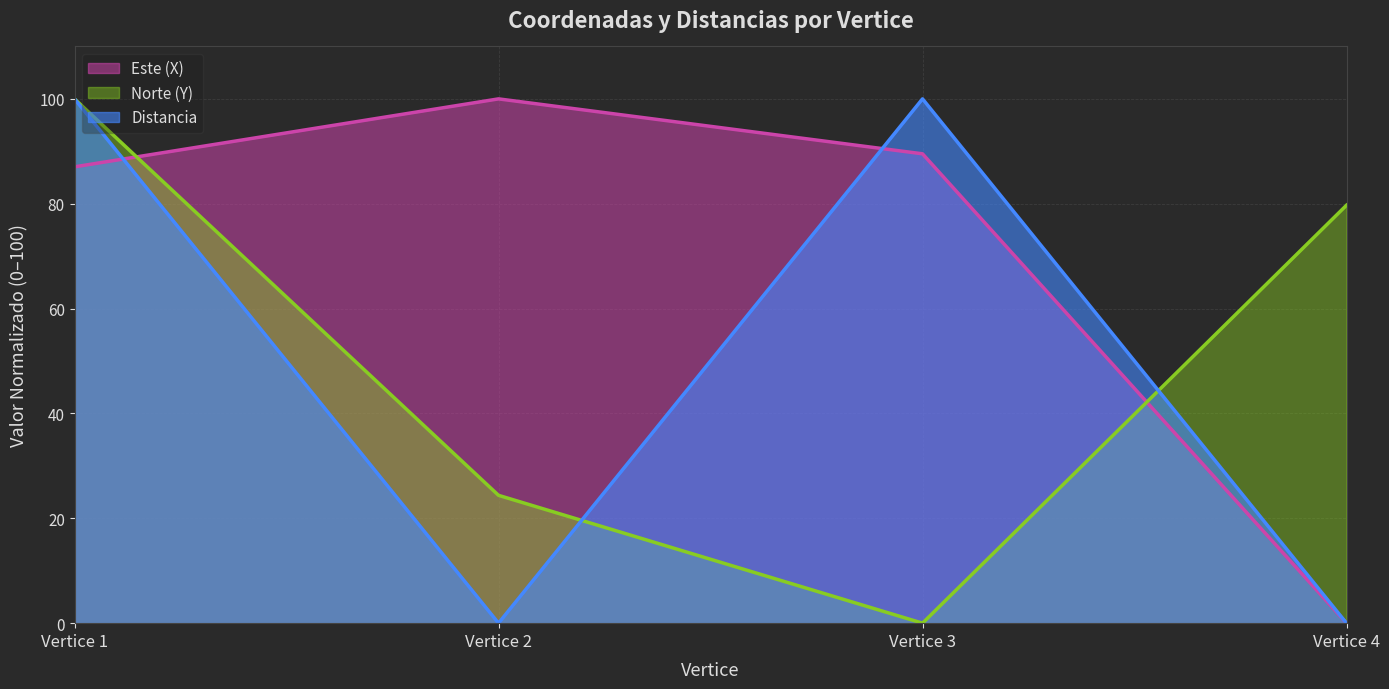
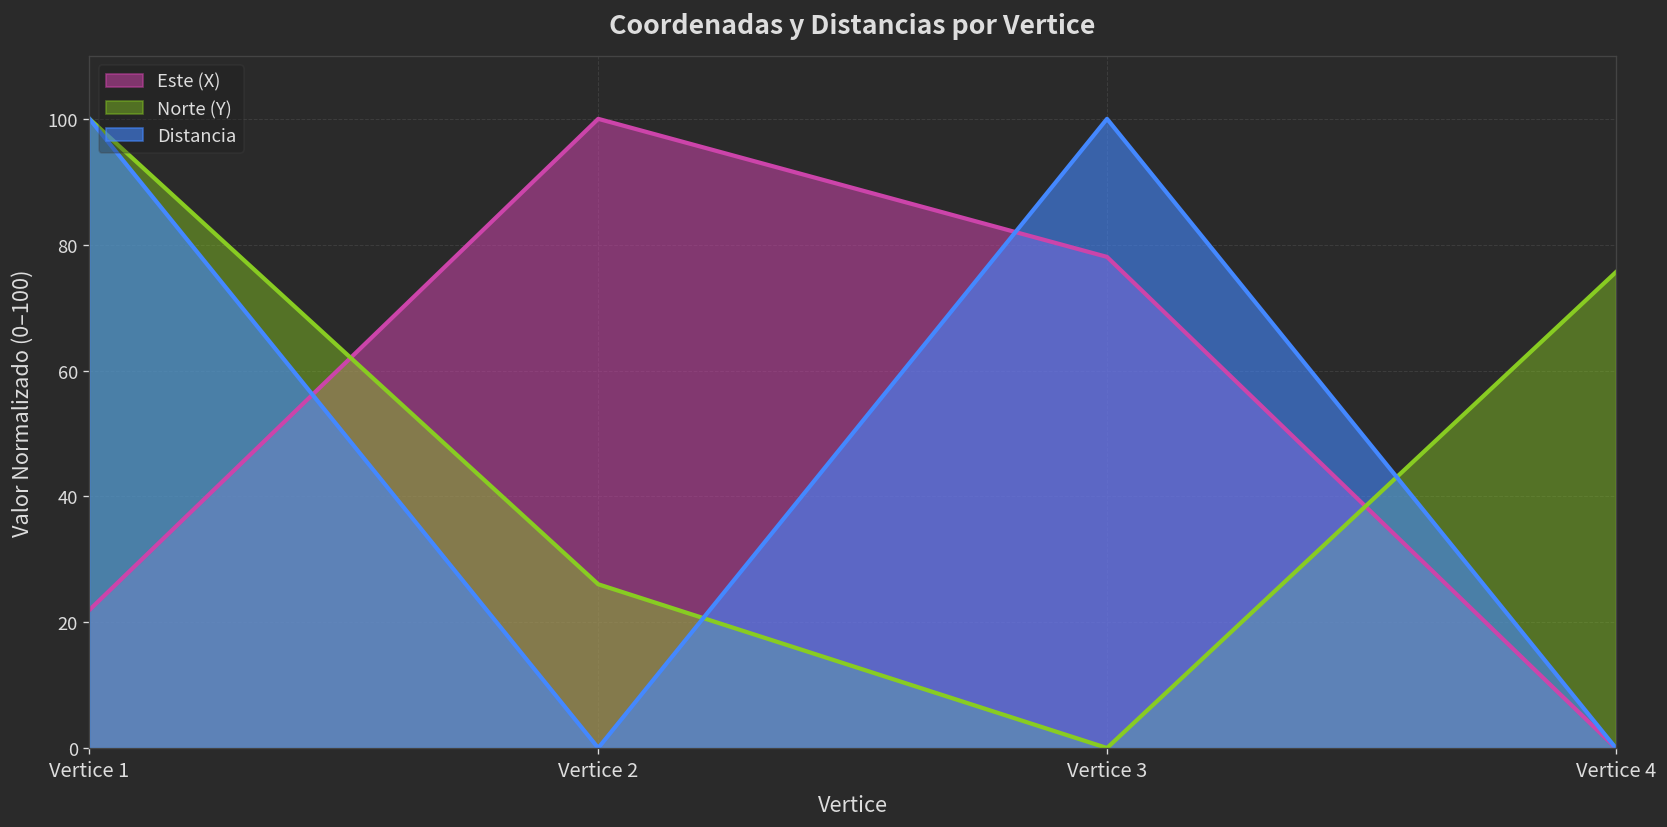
  {
    "Este (X)": {
-     "Vertice 1": 87,
+     "Vertice 1": 22,
      "Vertice 2": 100,
-     "Vertice 3": 90
+     "Vertice 3": 78
    },
    "Norte (Y)": {
-     "Vertice 2": 24,
+     "Vertice 2": 26,
      "Vertice 3": 0,
-     "Vertice 4": 80
+     "Vertice 4": 76
    },
    "Distancia": {
      "Vertice 2": 0,
      "Vertice 3": 100
    }
  }
